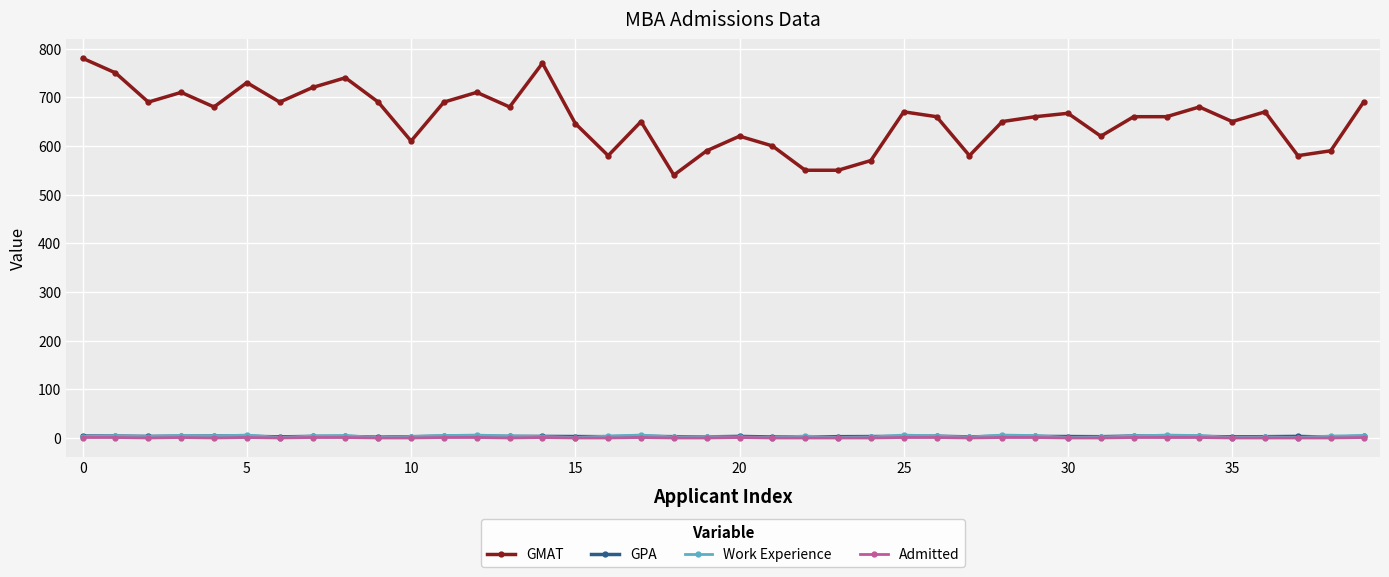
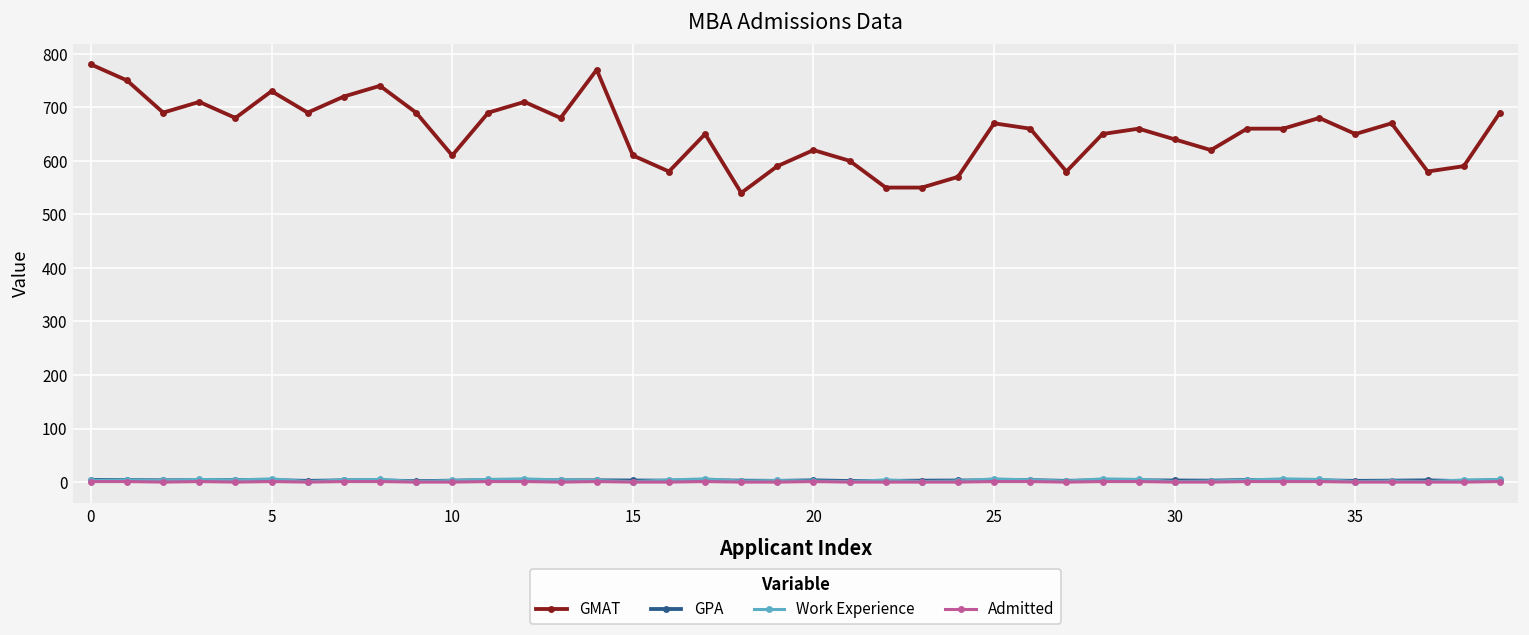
  {
    "GMAT": {
      "0": 780,
      "5": 730,
      "10": 610,
-     "15": 650,
+     "15": 610,
      "20": 620,
      "25": 670,
-     "30": 670,
+     "30": 640,
      "35": 650
    }
  }
